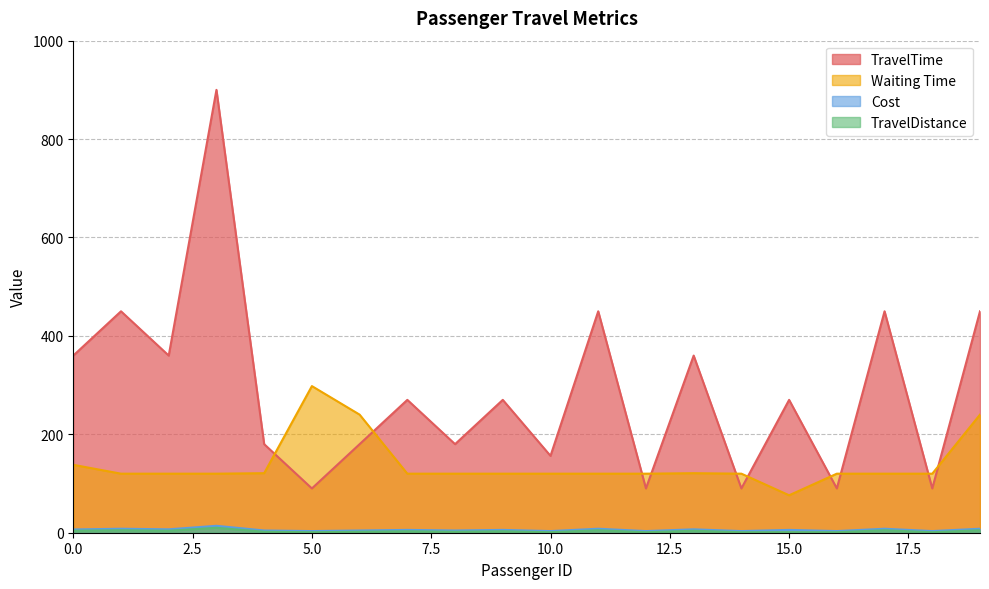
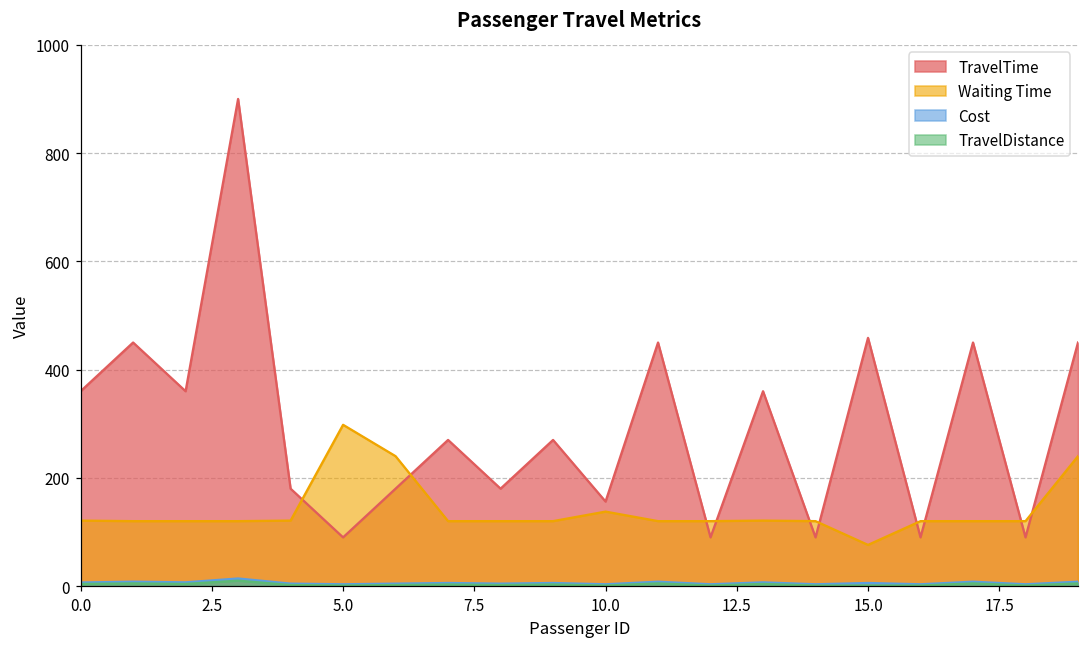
  {
    "TravelTime": {
      "0.0": 360,
      "5.0": 90,
      "10.0": 160,
-     "15.0": 270
+     "15.0": 460
    },
    "Waiting Time": {
-     "0.0": 140,
+     "0.0": 120,
      "5.0": 300,
-     "10.0": 120,
+     "10.0": 140,
      "15.0": 80
    }
  }
